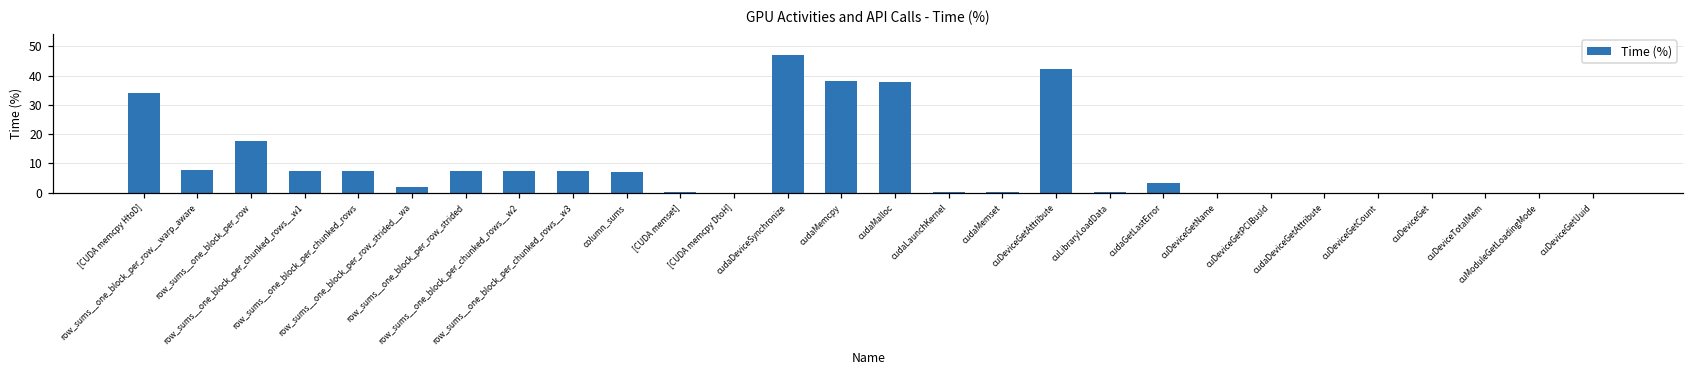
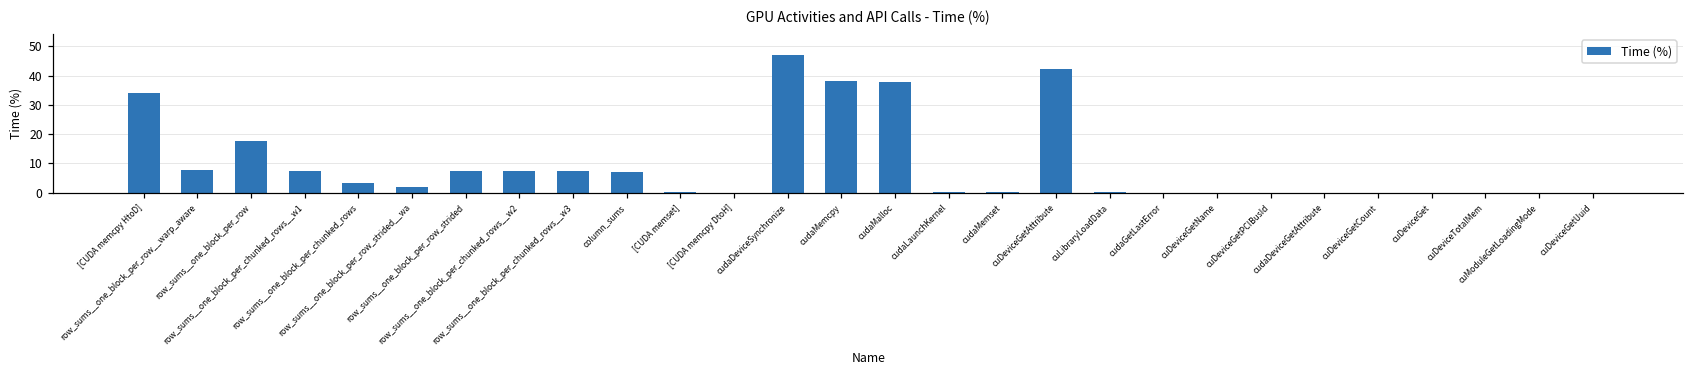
  {
    "[CUDA memcpy HtoD]": 34,
    "row_sums__one_block_per_row__warp_aware": 8,
    "row_sums__one_block_per_row": 18,
    "row_sums__one_block_per_chunked_rows__w1": 7,
-   "row_sums__one_block_per_chunked_rows": 7,
+   "row_sums__one_block_per_chunked_rows": 3,
    "row_sums__one_block_per_row_strided__wa": 2,
    "row_sums__one_block_per_row_strided": 7,
    "row_sums__one_block_per_chunked_rows__w2": 7,
    "row_sums__one_block_per_chunked_rows__w3": 7,
    "column_sums": 7,
    "cudaDeviceSynchronize": 47,
    "cudaMemcpy": 38,
    "cudaMalloc": 38,
    "cuDeviceGetAttribute": 42,
-   "cudaGetLastError": 3
+   "cudaGetLastError": 0
  }
